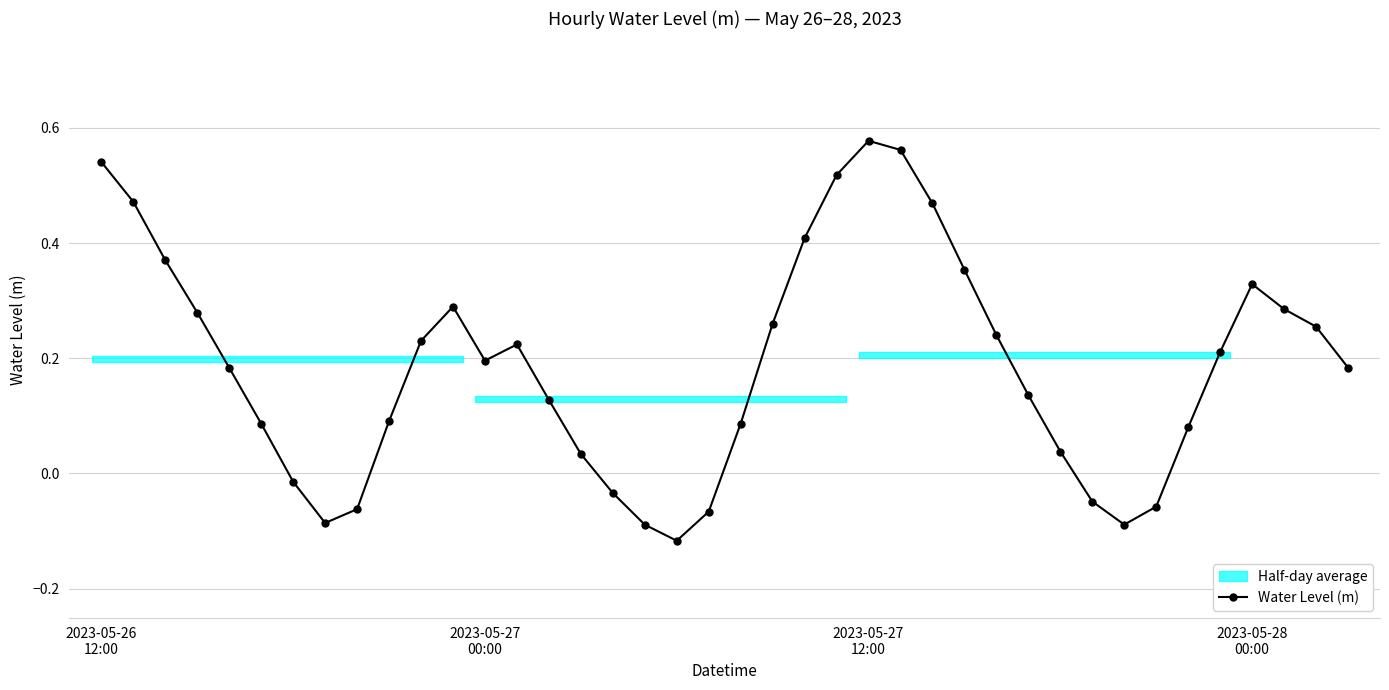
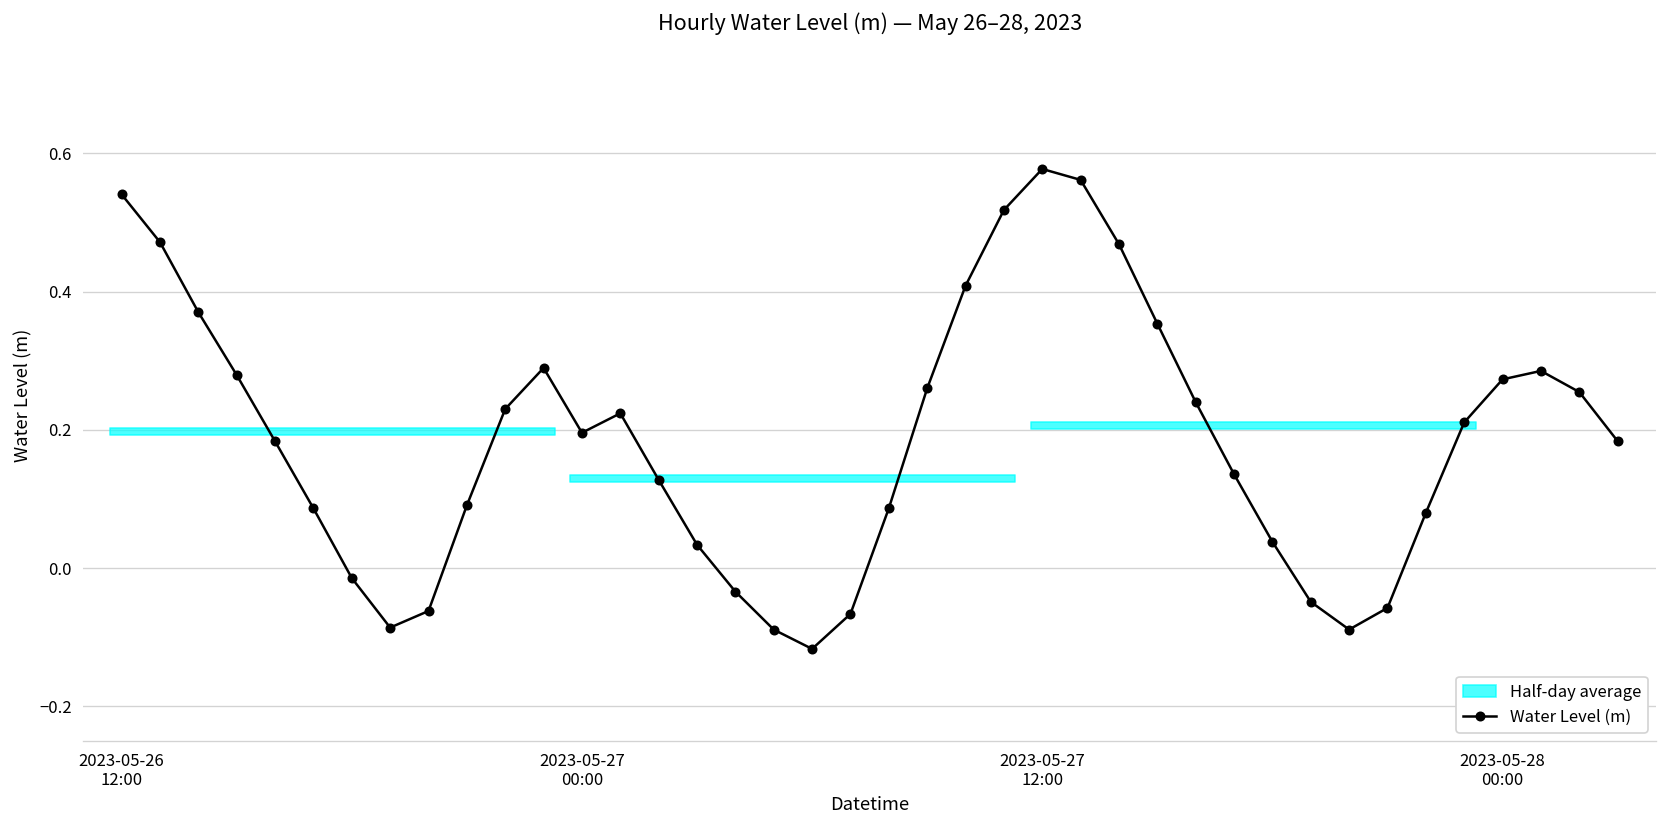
  {
    "2023-05-26 12:00": 0.54,
    "2023-05-27 00:00": 0.20,
    "2023-05-27 12:00": 0.58,
-   "2023-05-28 00:00": 0.33
+   "2023-05-28 00:00": 0.27
  }
